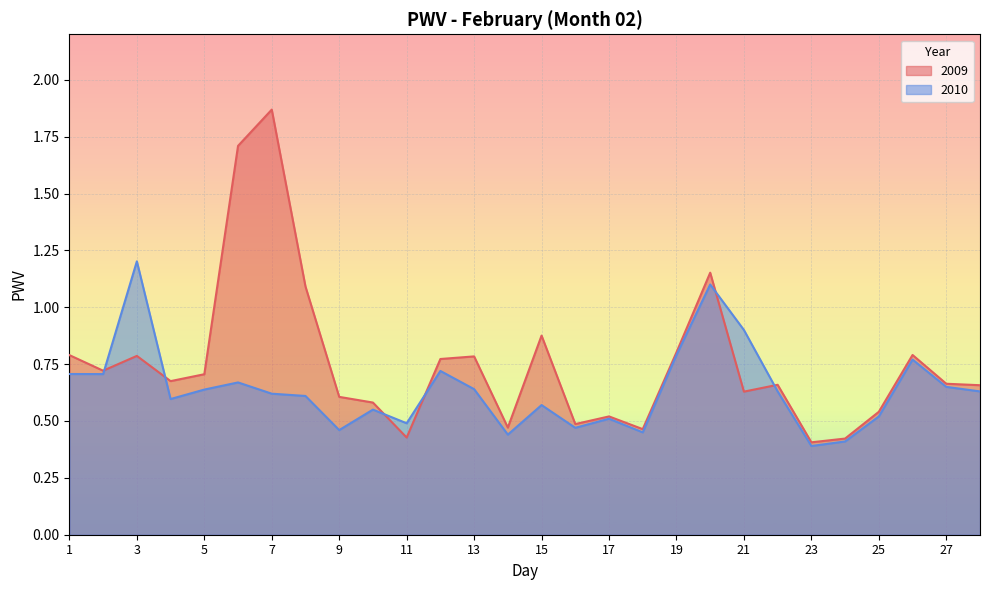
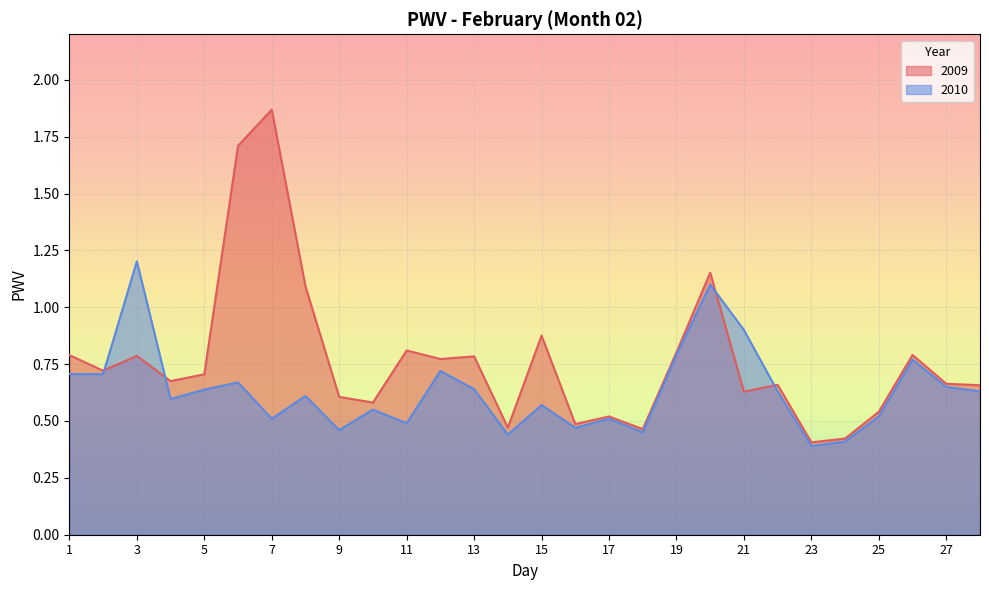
  {
    "2009": {
      "1": 0.79,
      "3": 0.79,
      "5": 0.71,
      "7": 1.87,
      "9": 0.61,
-     "11": 0.43,
+     "11": 0.81,
      "13": 0.78,
      "15": 0.88,
      "19": 0.80,
      "21": 0.63,
      "23": 0.41,
      "25": 0.54,
      "27": 0.66
    },
    "2010": {
      "1": 0.71,
      "3": 1.20,
      "5": 0.64,
-     "7": 0.62,
+     "7": 0.51,
      "9": 0.46,
      "11": 0.49,
      "13": 0.64,
      "15": 0.57,
      "19": 0.79,
      "21": 0.90,
      "23": 0.39,
      "25": 0.52,
      "27": 0.65
    }
  }
